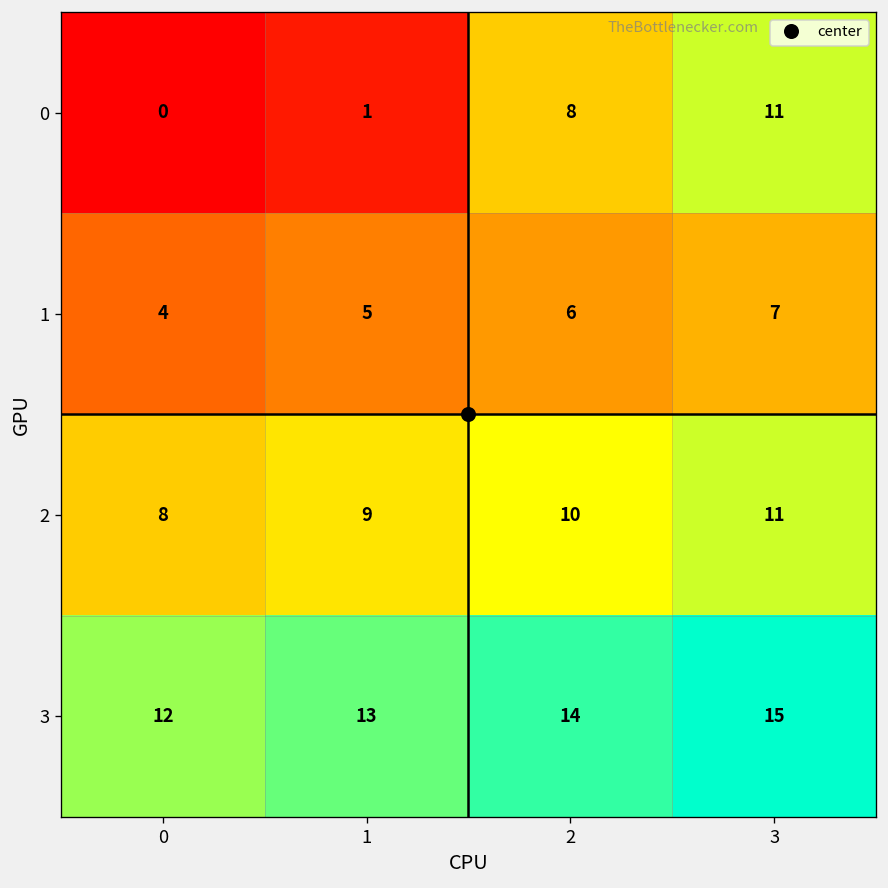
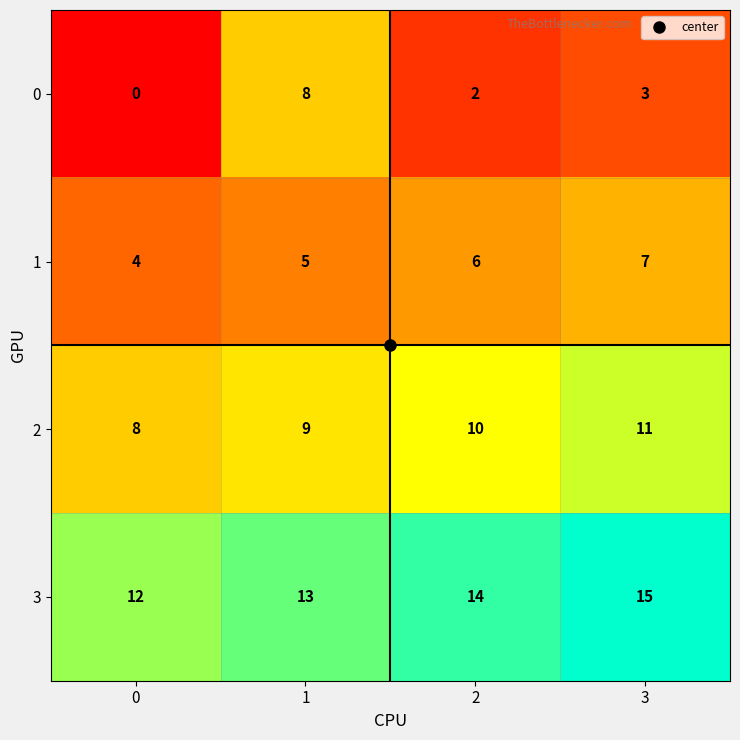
  {
    "0": {
      "0": 0,
-     "1": 1,
-     "2": 8,
-     "3": 11
+     "1": 8,
+     "2": 2,
+     "3": 3
    },
    "1": {
      "0": 4,
      "1": 5,
      "2": 6,
      "3": 7
    },
    "2": {
      "0": 8,
      "1": 9,
      "2": 10,
      "3": 11
    },
    "3": {
      "0": 12,
      "1": 13,
      "2": 14,
      "3": 15
    }
  }
